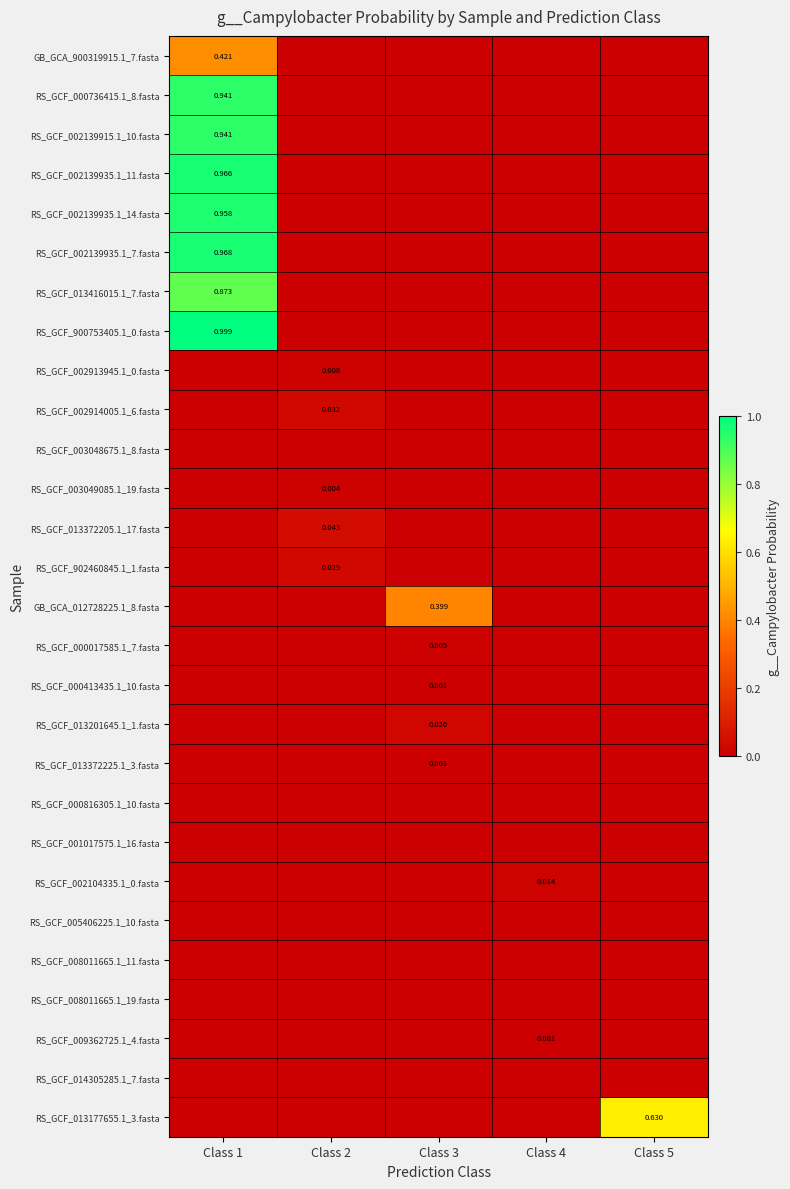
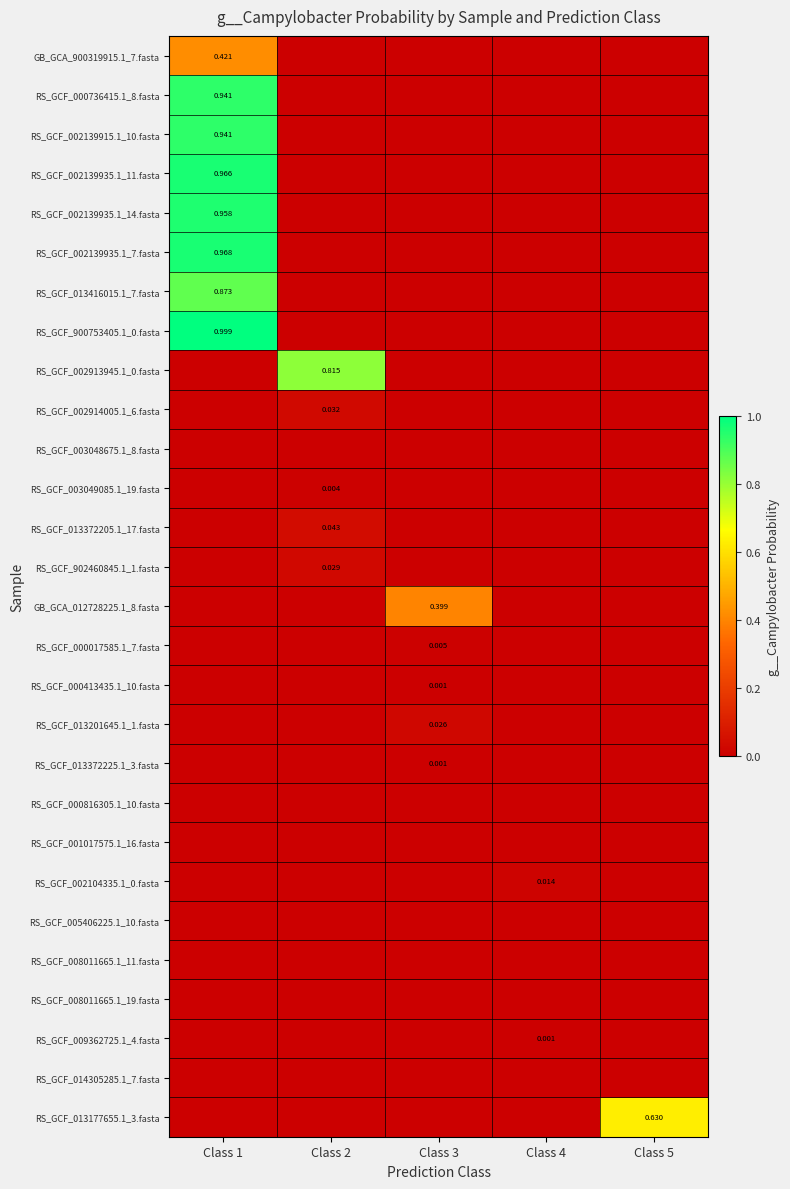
  {
    "GB_GCA_900319915.1_7.fasta": {
      "Class 1": 0.421
    },
    "RS_GCF_000736415.1_8.fasta": {
      "Class 1": 0.941
    },
    "RS_GCF_002139915.1_10.fasta": {
      "Class 1": 0.941
    },
    "RS_GCF_002139935.1_11.fasta": {
      "Class 1": 0.966
    },
    "RS_GCF_002139935.1_14.fasta": {
      "Class 1": 0.958
    },
    "RS_GCF_002139935.1_7.fasta": {
      "Class 1": 0.968
    },
    "RS_GCF_013416015.1_7.fasta": {
      "Class 1": 0.873
    },
    "RS_GCF_900753405.1_0.fasta": {
      "Class 1": 0.999
    },
    "RS_GCF_002913945.1_0.fasta": {
-     "Class 2": 0.008
+     "Class 2": 0.815
    },
    "RS_GCF_002914005.1_6.fasta": {
      "Class 2": 0.032
    },
    "RS_GCF_003049085.1_19.fasta": {
      "Class 2": 0.004
    },
    "RS_GCF_013372205.1_17.fasta": {
      "Class 2": 0.043
    },
    "RS_GCF_902460845.1_1.fasta": {
      "Class 2": 0.029
    },
    "GB_GCA_012728225.1_8.fasta": {
      "Class 3": 0.399
    },
    "RS_GCF_000017585.1_7.fasta": {
      "Class 3": 0.005
    },
    "RS_GCF_000413435.1_10.fasta": {
      "Class 3": 0.001
    },
    "RS_GCF_013201645.1_1.fasta": {
      "Class 3": 0.026
    },
    "RS_GCF_013372225.1_3.fasta": {
      "Class 3": 0.001
    },
    "RS_GCF_002104335.1_0.fasta": {
      "Class 4": 0.014
    },
    "RS_GCF_009362725.1_4.fasta": {
      "Class 4": 0.001
    },
    "RS_GCF_013177655.1_3.fasta": {
      "Class 5": 0.630
    }
  }
